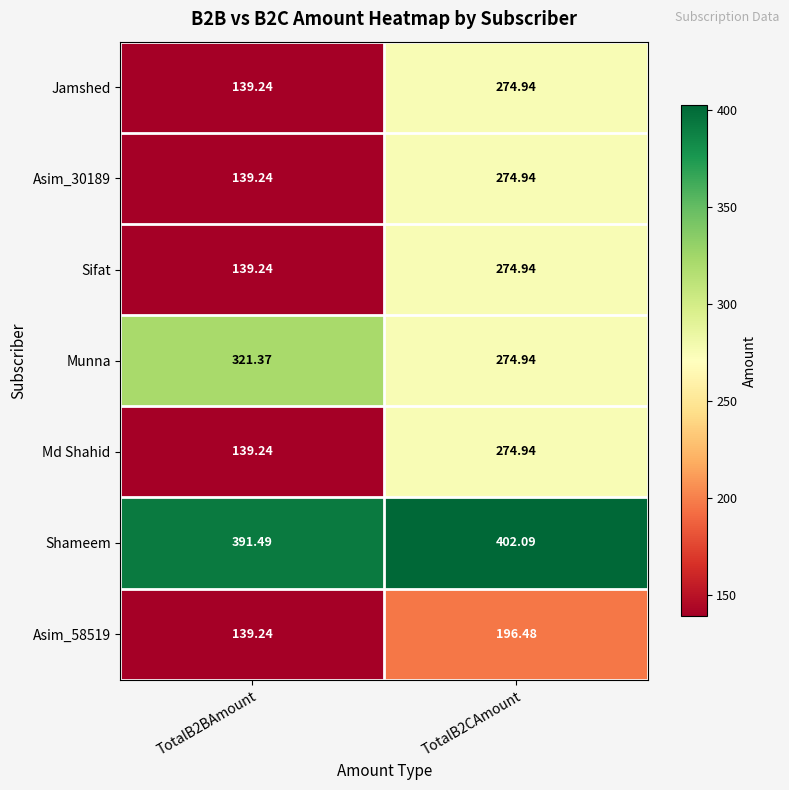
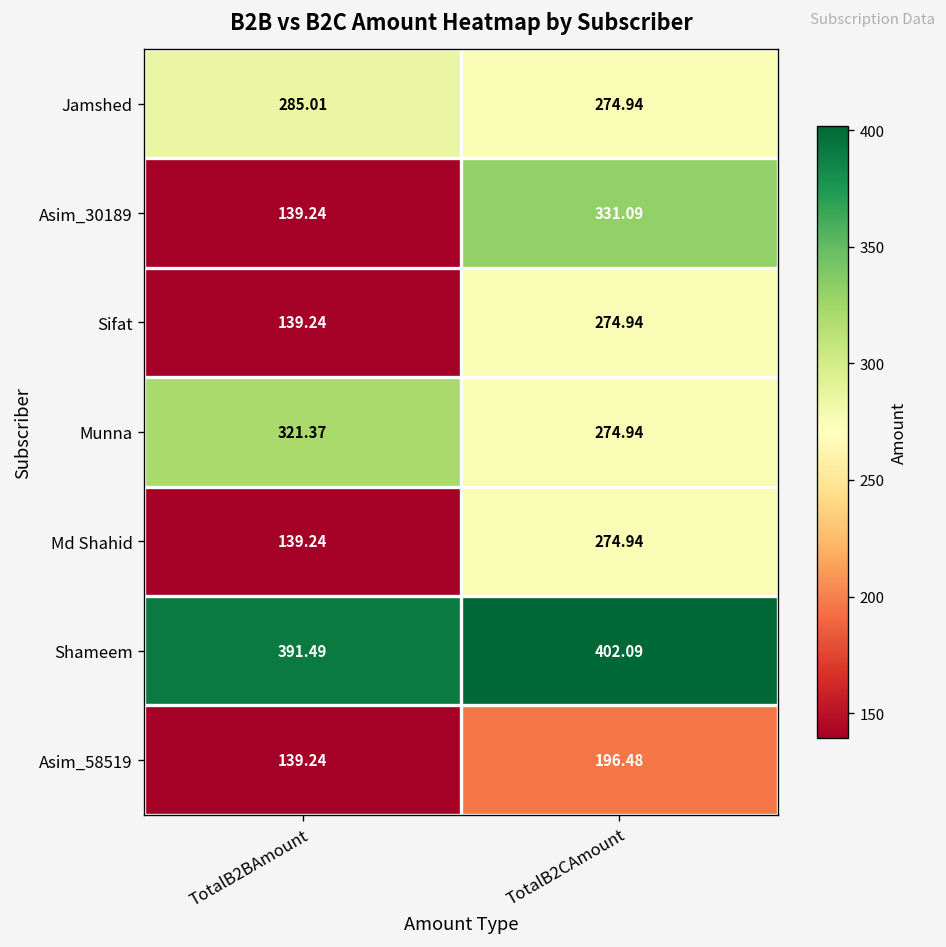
  {
    "Jamshed": {
-     "TotalB2BAmount": 139.24,
+     "TotalB2BAmount": 285.01,
      "TotalB2CAmount": 274.94
    },
    "Asim_30189": {
      "TotalB2BAmount": 139.24,
-     "TotalB2CAmount": 274.94
+     "TotalB2CAmount": 331.09
    },
    "Sifat": {
      "TotalB2BAmount": 139.24,
      "TotalB2CAmount": 274.94
    },
    "Munna": {
      "TotalB2BAmount": 321.37,
      "TotalB2CAmount": 274.94
    },
    "Md Shahid": {
      "TotalB2BAmount": 139.24,
      "TotalB2CAmount": 274.94
    },
    "Shameem": {
      "TotalB2BAmount": 391.49,
      "TotalB2CAmount": 402.09
    },
    "Asim_58519": {
      "TotalB2BAmount": 139.24,
      "TotalB2CAmount": 196.48
    }
  }
